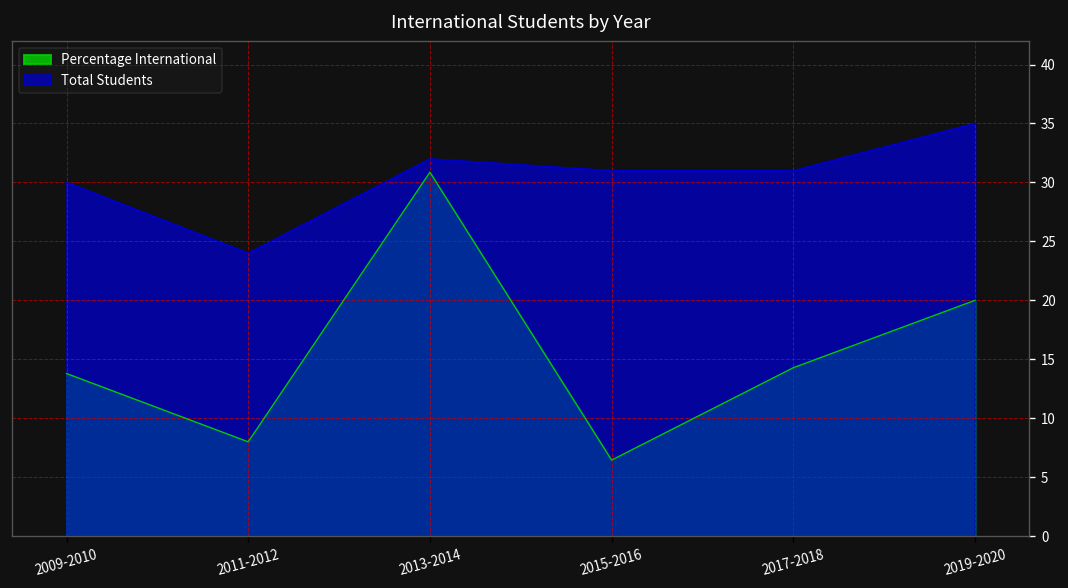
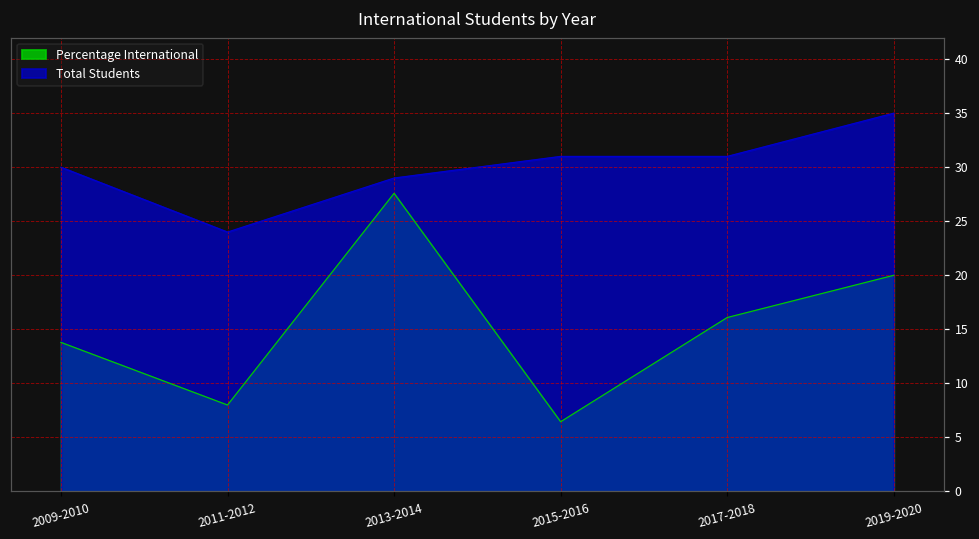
  {
    "Percentage International": {
      "2009-2010": 14,
      "2011-2012": 8,
-     "2013-2014": 31,
+     "2013-2014": 28,
      "2015-2016": 6,
-     "2017-2018": 14,
+     "2017-2018": 16,
      "2019-2020": 20
    },
    "Total Students": {
      "2009-2010": 30,
      "2011-2012": 24,
-     "2013-2014": 32,
+     "2013-2014": 29,
      "2015-2016": 31,
      "2017-2018": 31,
      "2019-2020": 35
    }
  }
